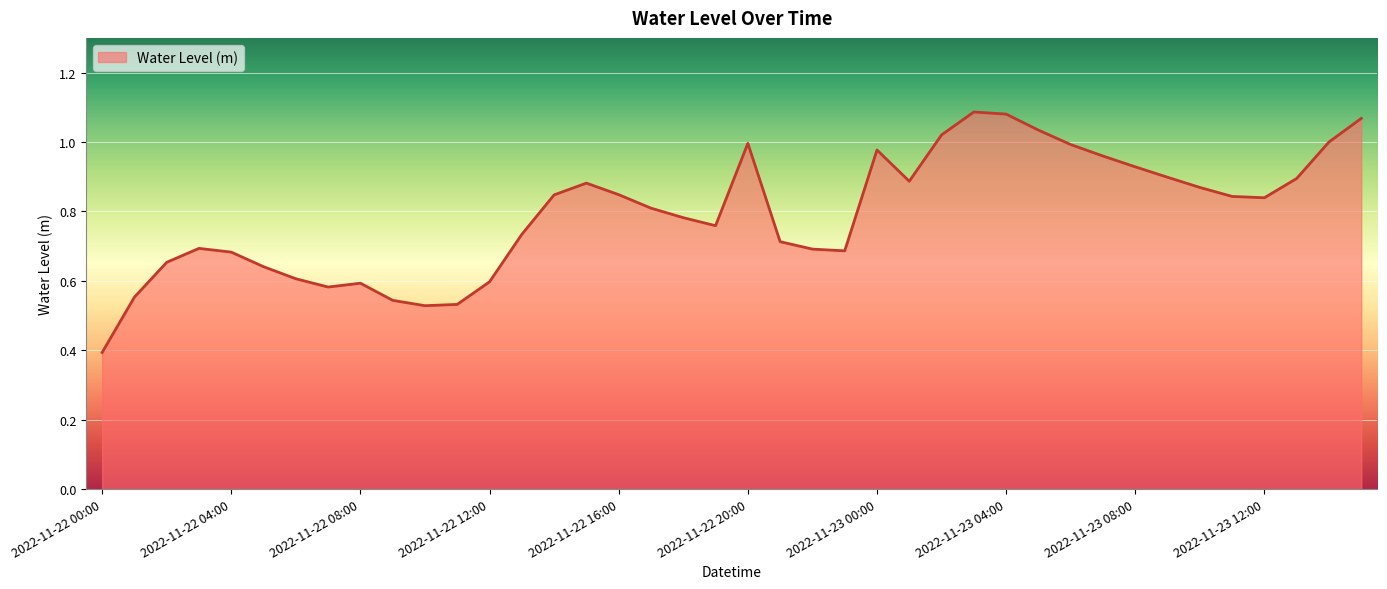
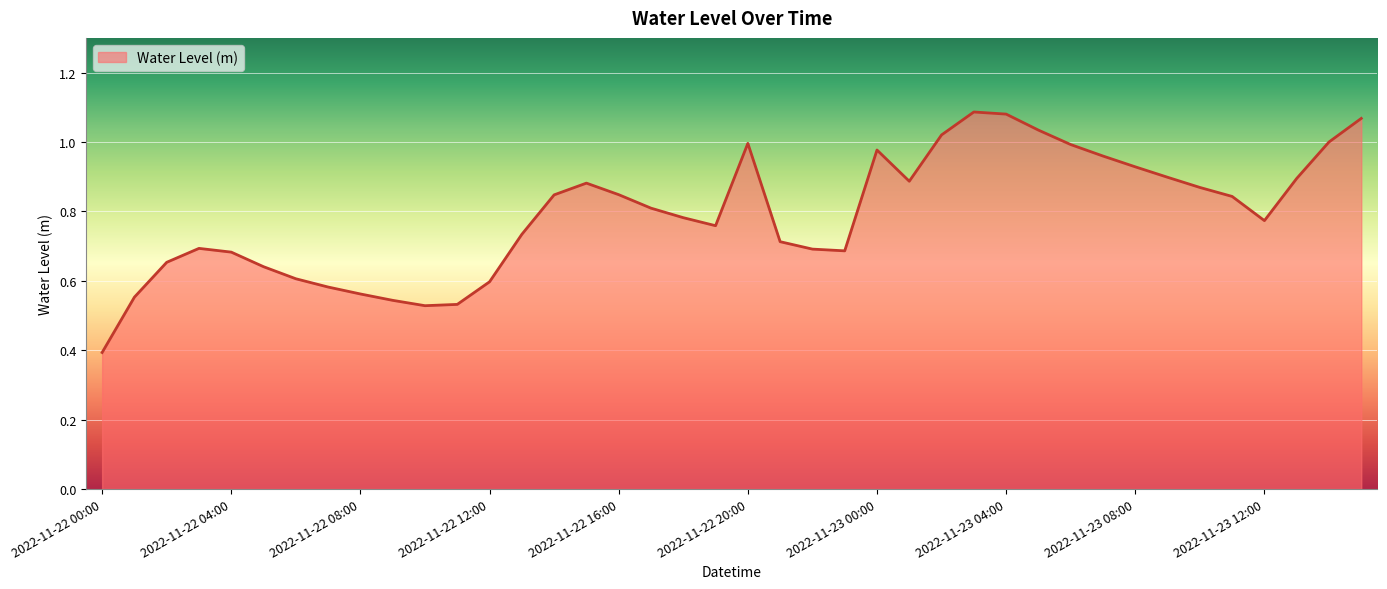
  {
    "2022-11-22 00:00": 0.39,
    "2022-11-22 04:00": 0.68,
-   "2022-11-22 08:00": 0.59,
+   "2022-11-22 08:00": 0.56,
    "2022-11-22 12:00": 0.60,
    "2022-11-22 16:00": 0.85,
    "2022-11-22 20:00": 1.00,
    "2022-11-23 00:00": 0.98,
    "2022-11-23 04:00": 1.08,
    "2022-11-23 08:00": 0.93,
-   "2022-11-23 12:00": 0.84
+   "2022-11-23 12:00": 0.77
  }
